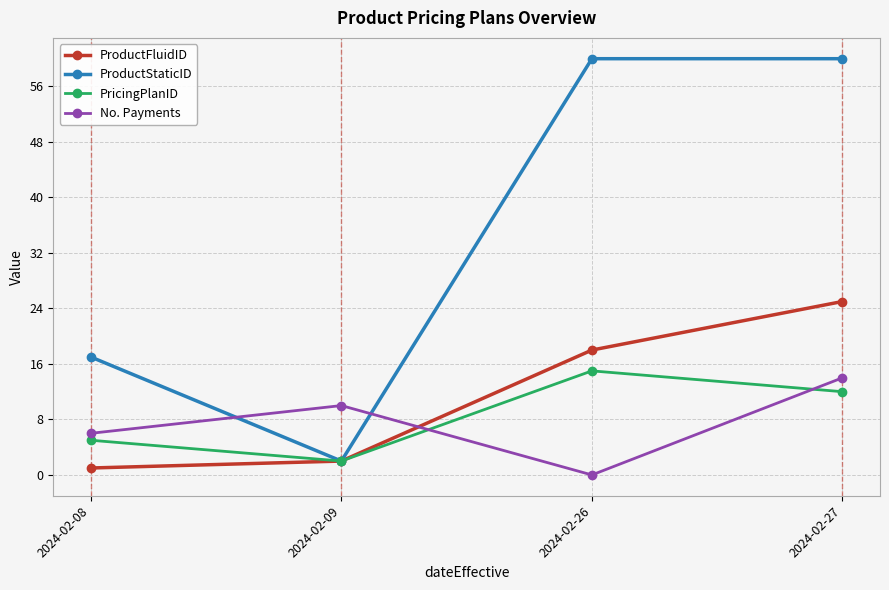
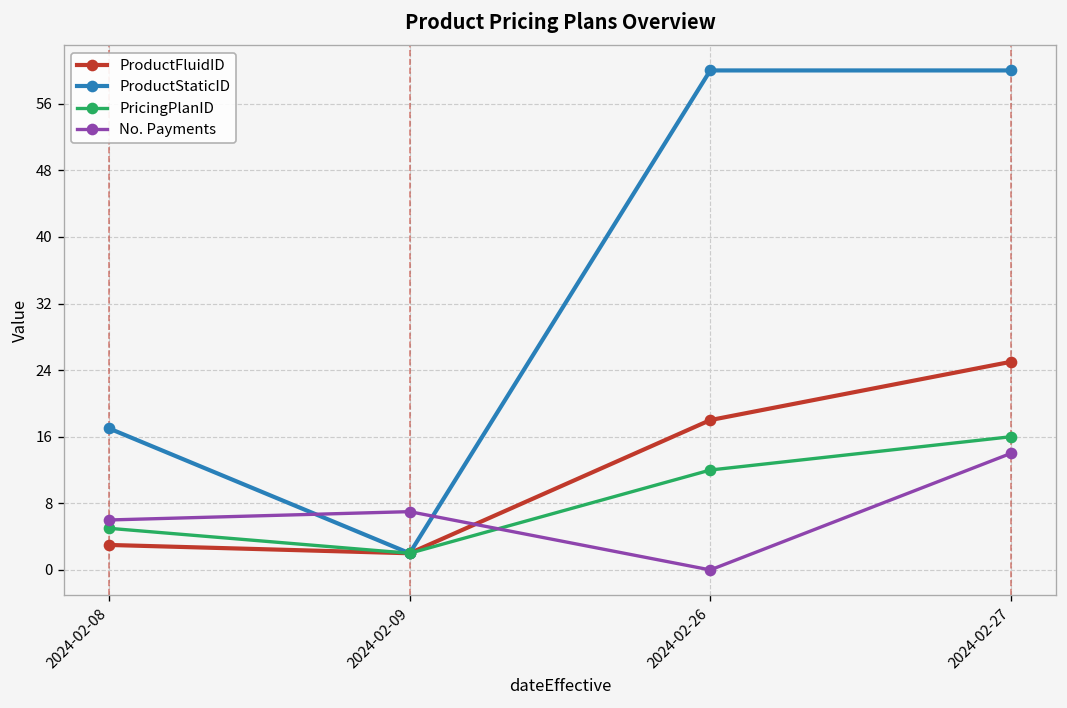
  {
    "ProductFluidID": {
-     "2024-02-08": 1,
+     "2024-02-08": 3,
      "2024-02-26": 18,
      "2024-02-27": 25
    },
    "ProductStaticID": {
      "2024-02-08": 17,
      "2024-02-26": 60,
      "2024-02-27": 60
    },
    "PricingPlanID": {
      "2024-02-08": 5,
-     "2024-02-26": 15,
-     "2024-02-27": 12
+     "2024-02-26": 12,
+     "2024-02-27": 16
    },
    "No. Payments": {
      "2024-02-08": 6,
-     "2024-02-09": 10,
+     "2024-02-09": 7,
      "2024-02-26": 0,
      "2024-02-27": 14
    }
  }
